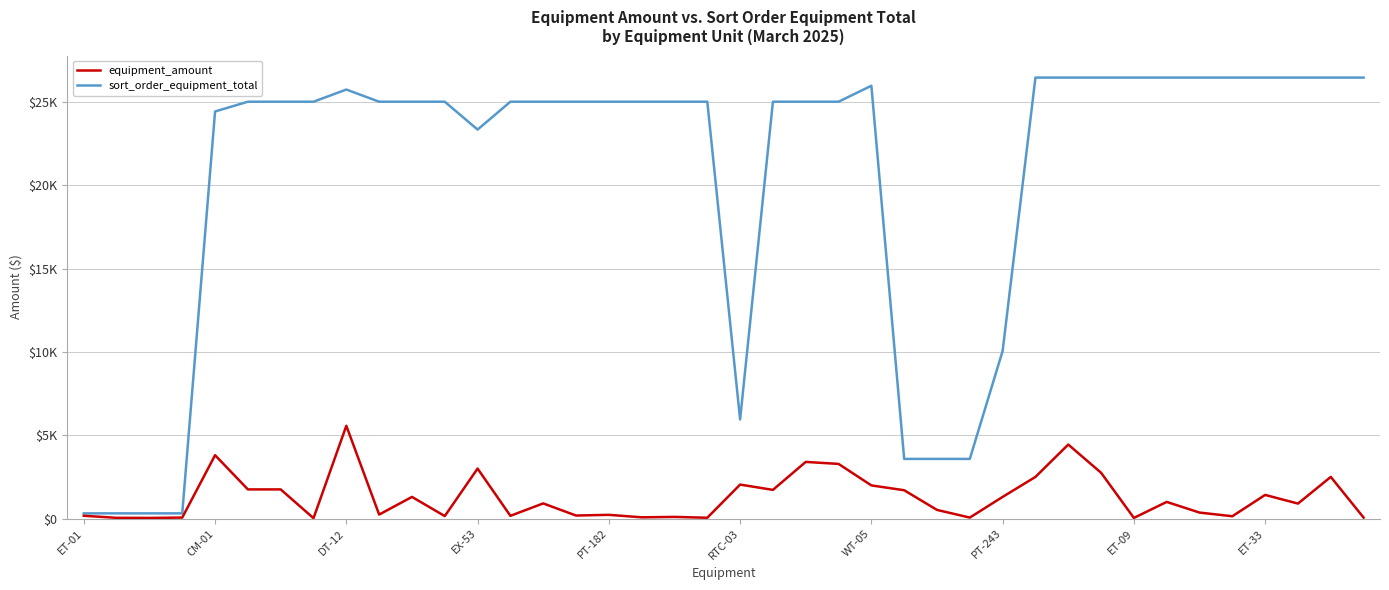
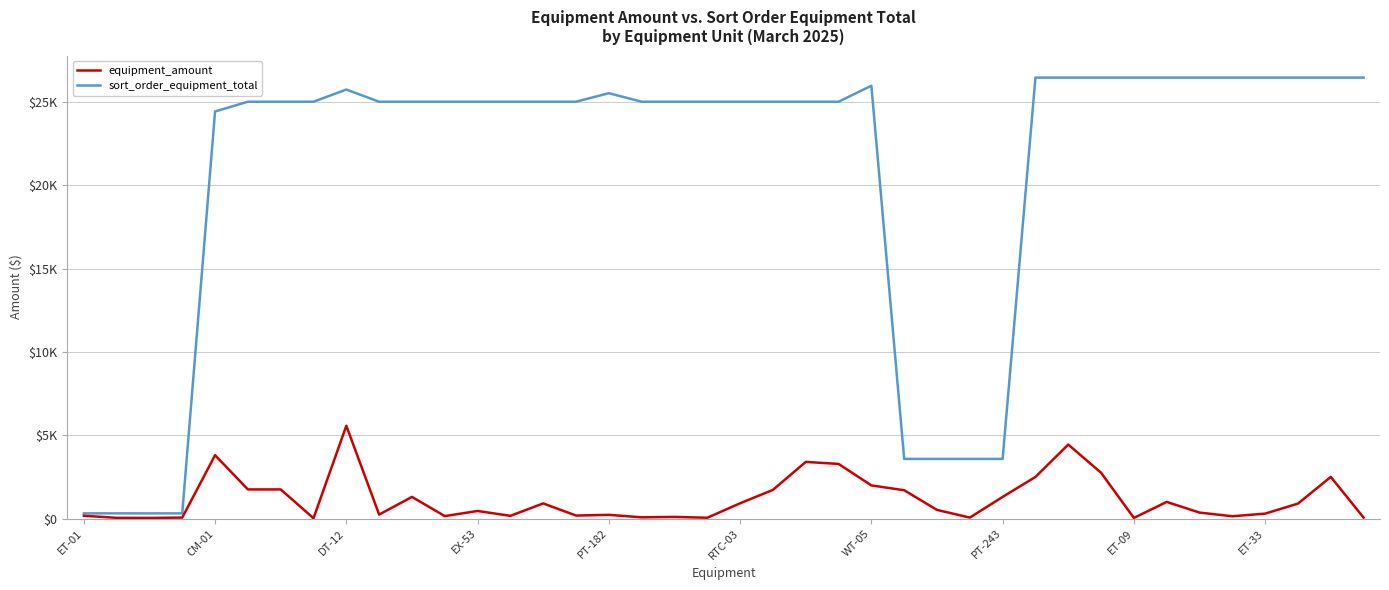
  {
    "equipment_amount": {
      "CM-01": "$3800",
      "DT-12": "$5600",
-     "EX-53": "$3000",
+     "EX-53": "$500",
      "PT-182": "$200",
-     "RTC-03": "$2000",
+     "RTC-03": "$900",
      "WT-05": "$2000",
      "PT-243": "$1300",
      "ET-09": "$0",
-     "ET-33": "$1400"
+     "ET-33": "$300"
    },
    "sort_order_equipment_total": {
      "CM-01": "$24400",
      "DT-12": "$25700",
-     "EX-53": "$23300",
-     "PT-182": "$25000",
-     "RTC-03": "$5900",
+     "EX-53": "$25000",
+     "PT-182": "$25500",
+     "RTC-03": "$25000",
      "WT-05": "$26000",
-     "PT-243": "$10100",
+     "PT-243": "$3600",
      "ET-09": "$26500",
      "ET-33": "$26500"
    }
  }
